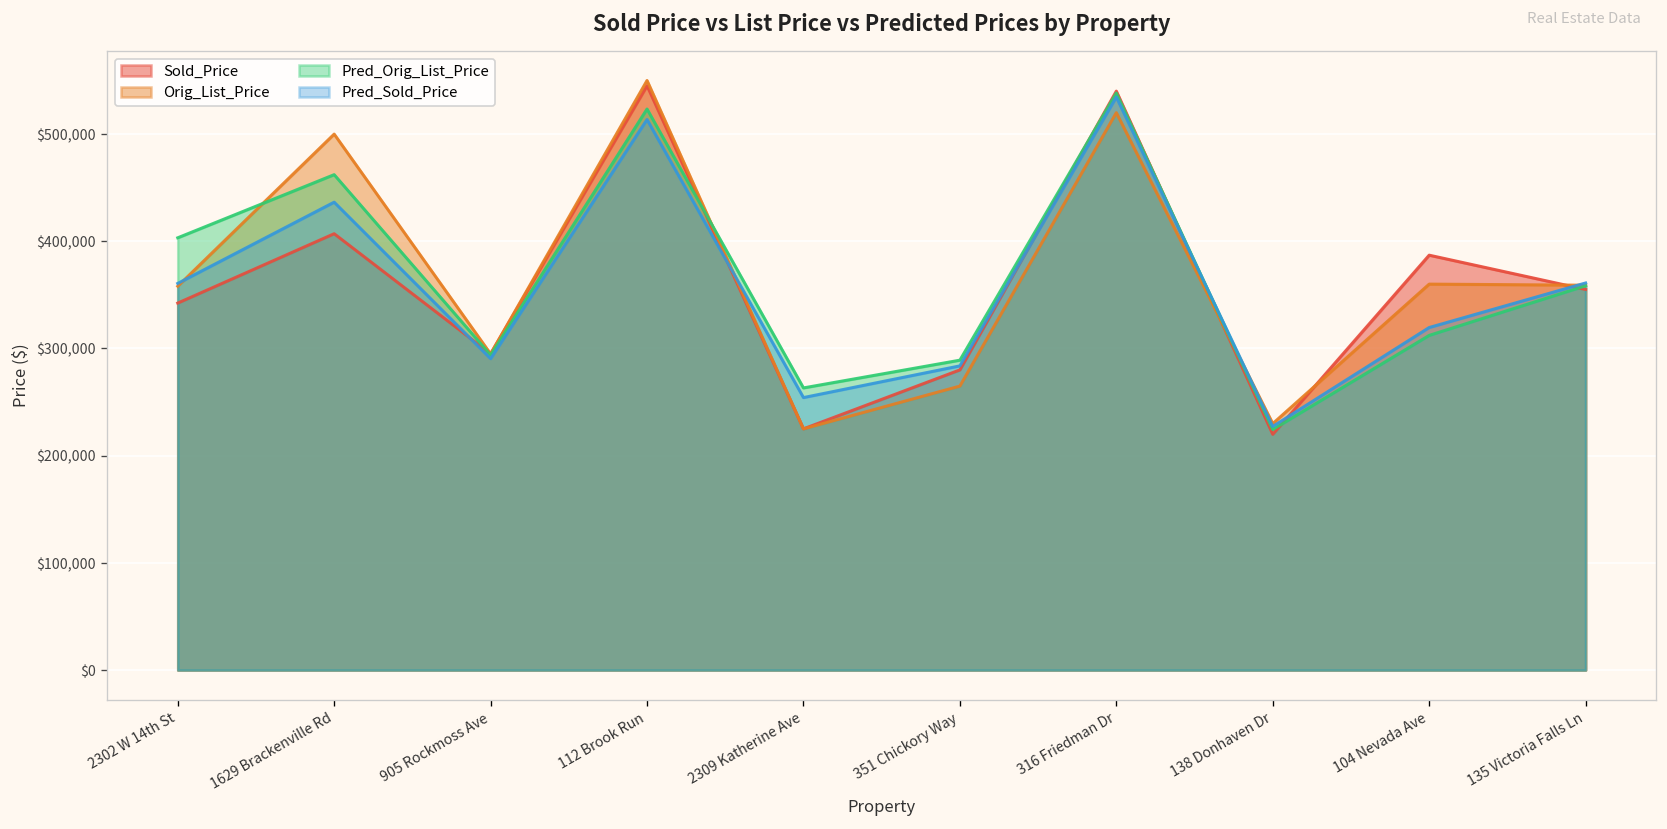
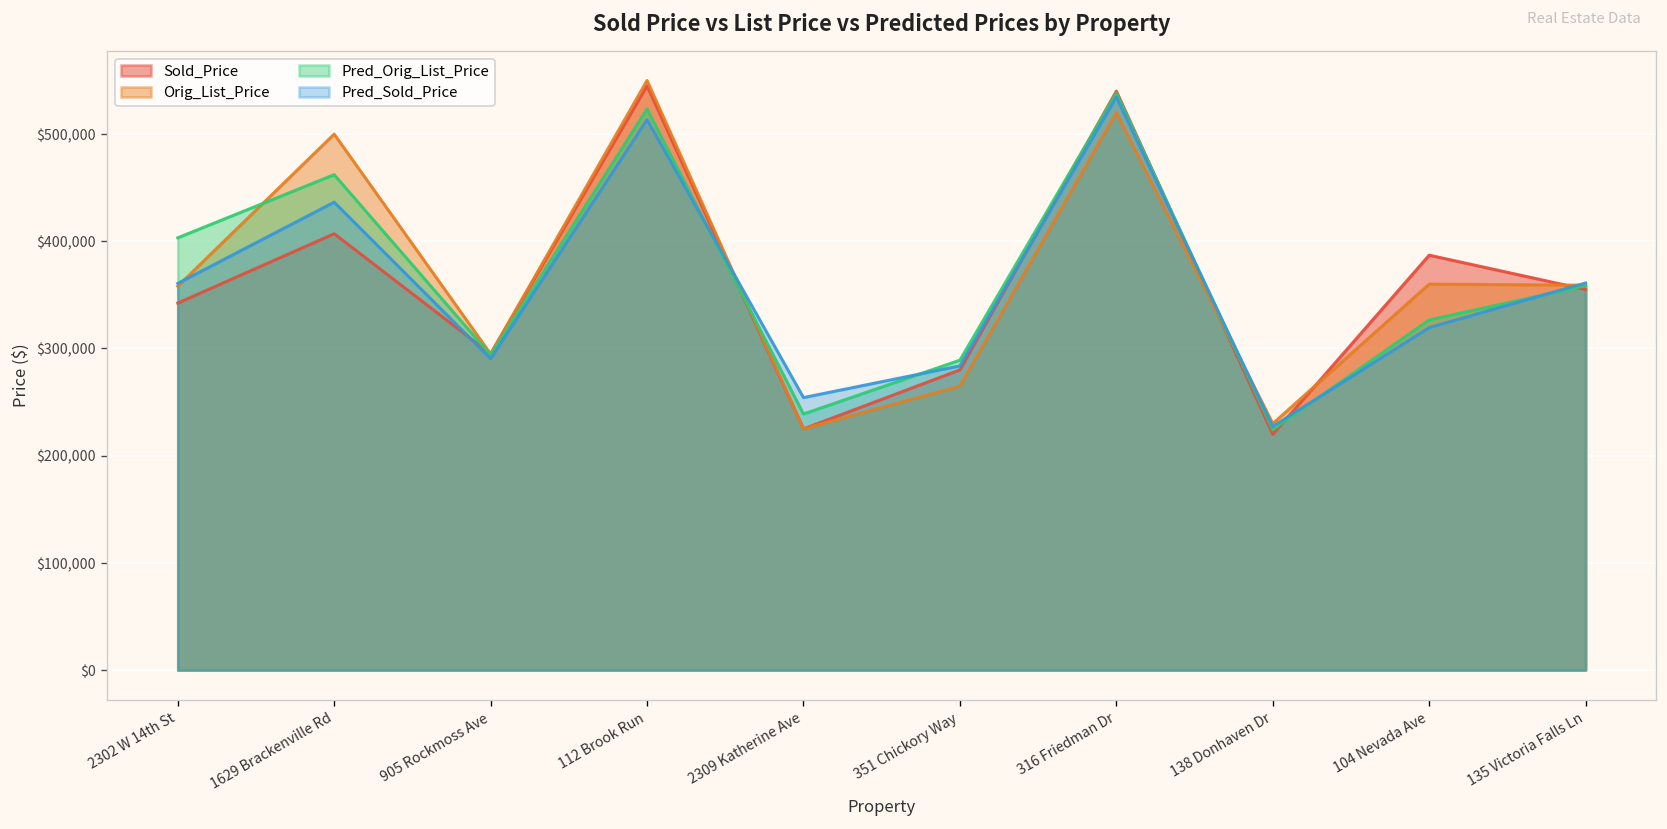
  {
    "Pred_Orig_List_Price": {
      "2302 W 14th St": "$400,000",
      "1629 Brackenville Rd": "$460,000",
      "112 Brook Run": "$520,000",
-     "2309 Katherine Ave": "$260,000",
+     "2309 Katherine Ave": "$240,000",
      "351 Chickory Way": "$290,000",
      "138 Donhaven Dr": "$220,000",
-     "104 Nevada Ave": "$310,000"
+     "104 Nevada Ave": "$330,000"
    },
    "Pred_Sold_Price": {
      "1629 Brackenville Rd": "$440,000",
      "905 Rockmoss Ave": "$290,000",
      "112 Brook Run": "$510,000",
      "2309 Katherine Ave": "$250,000",
      "351 Chickory Way": "$280,000",
      "316 Friedman Dr": "$530,000",
      "104 Nevada Ave": "$320,000"
    }
  }
